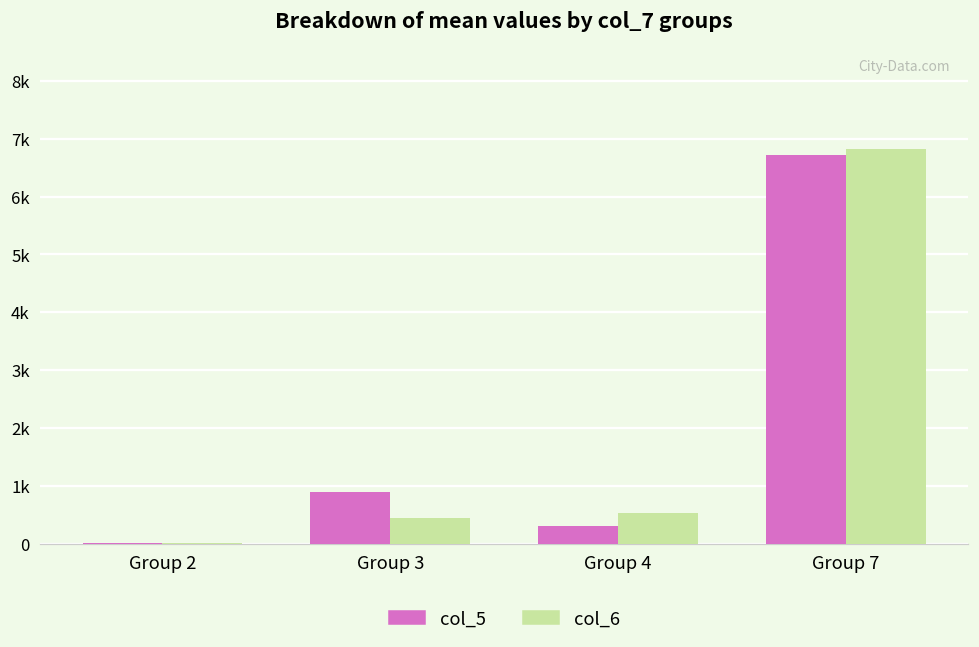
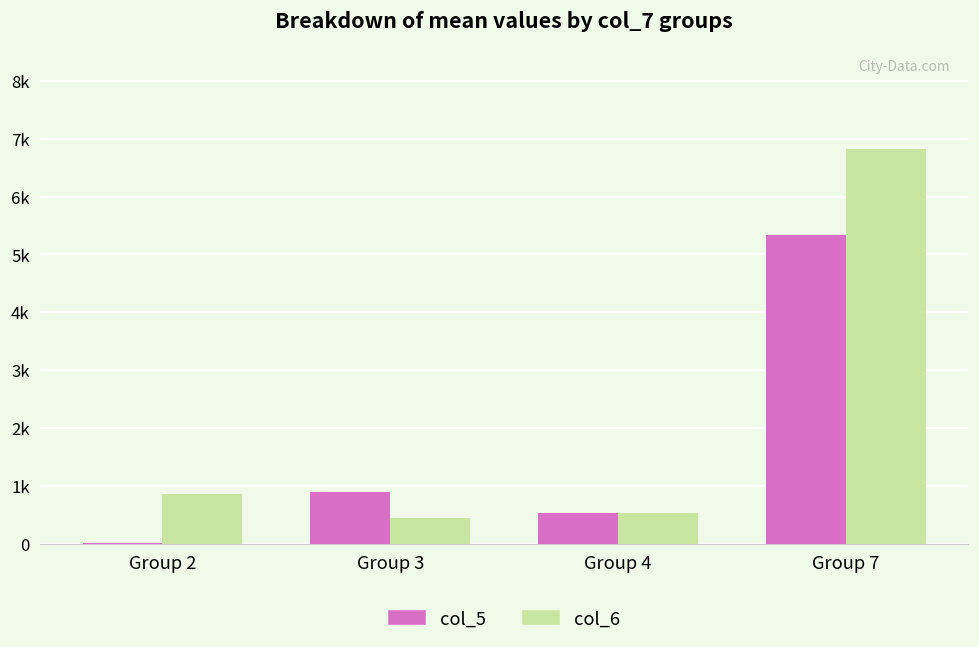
  {
    "col_5": {
      "Group 3": 900,
-     "Group 4": 300,
-     "Group 7": 6700
+     "Group 4": 500,
+     "Group 7": 5300
    },
    "col_6": {
-     "Group 2": 0,
+     "Group 2": 900,
      "Group 3": 500,
      "Group 4": 500,
      "Group 7": 6800
    }
  }
